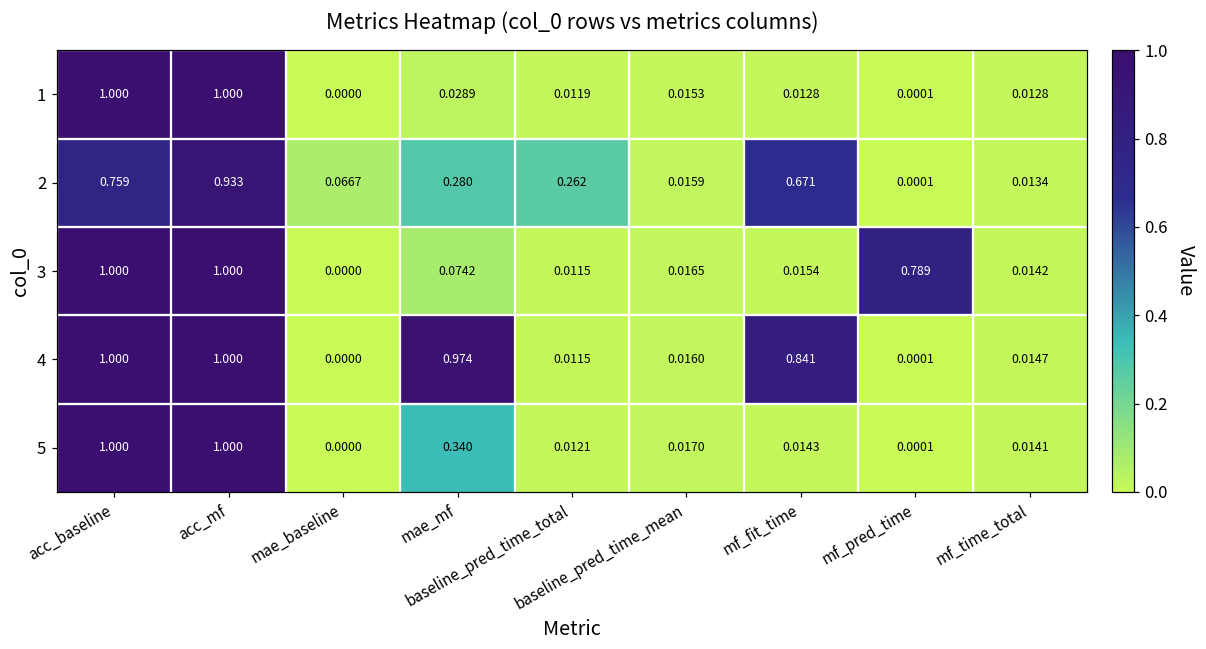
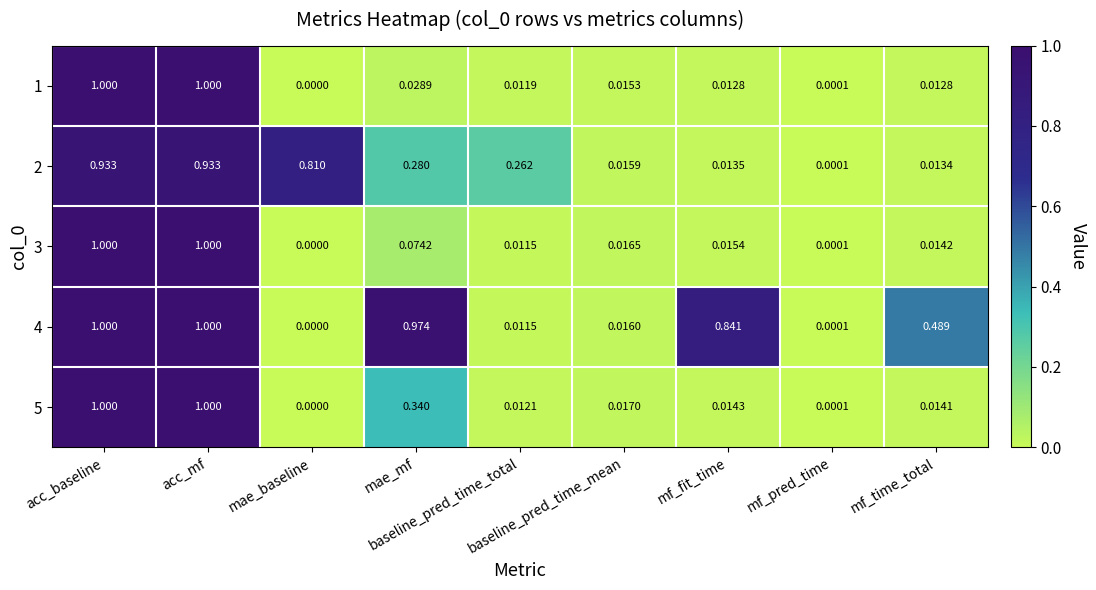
  {
    "1": {
      "acc_baseline": 1.000,
      "acc_mf": 1.000,
      "mae_baseline": 0.0000,
      "mae_mf": 0.0289,
      "baseline_pred_time_total": 0.0119,
      "baseline_pred_time_mean": 0.0153,
      "mf_fit_time": 0.0128,
      "mf_pred_time": 0.0001,
      "mf_time_total": 0.0128
    },
    "2": {
-     "acc_baseline": 0.759,
+     "acc_baseline": 0.933,
      "acc_mf": 0.933,
-     "mae_baseline": 0.0667,
+     "mae_baseline": 0.810,
      "mae_mf": 0.280,
      "baseline_pred_time_total": 0.262,
      "baseline_pred_time_mean": 0.0159,
-     "mf_fit_time": 0.671,
+     "mf_fit_time": 0.0135,
      "mf_pred_time": 0.0001,
      "mf_time_total": 0.0134
    },
    "3": {
      "acc_baseline": 1.000,
      "acc_mf": 1.000,
      "mae_baseline": 0.0000,
      "mae_mf": 0.0742,
      "baseline_pred_time_total": 0.0115,
      "baseline_pred_time_mean": 0.0165,
      "mf_fit_time": 0.0154,
-     "mf_pred_time": 0.789,
+     "mf_pred_time": 0.0001,
      "mf_time_total": 0.0142
    },
    "4": {
      "acc_baseline": 1.000,
      "acc_mf": 1.000,
      "mae_baseline": 0.0000,
      "mae_mf": 0.974,
      "baseline_pred_time_total": 0.0115,
      "baseline_pred_time_mean": 0.0160,
      "mf_fit_time": 0.841,
      "mf_pred_time": 0.0001,
-     "mf_time_total": 0.0147
+     "mf_time_total": 0.489
    },
    "5": {
      "acc_baseline": 1.000,
      "acc_mf": 1.000,
      "mae_baseline": 0.0000,
      "mae_mf": 0.340,
      "baseline_pred_time_total": 0.0121,
      "baseline_pred_time_mean": 0.0170,
      "mf_fit_time": 0.0143,
      "mf_pred_time": 0.0001,
      "mf_time_total": 0.0141
    }
  }
